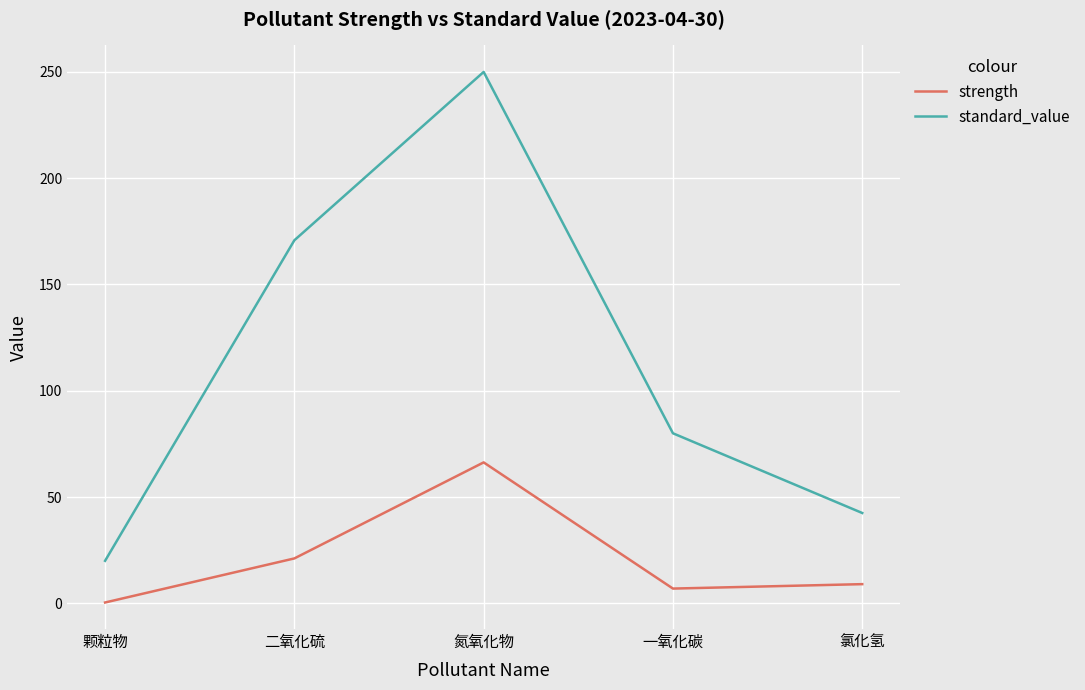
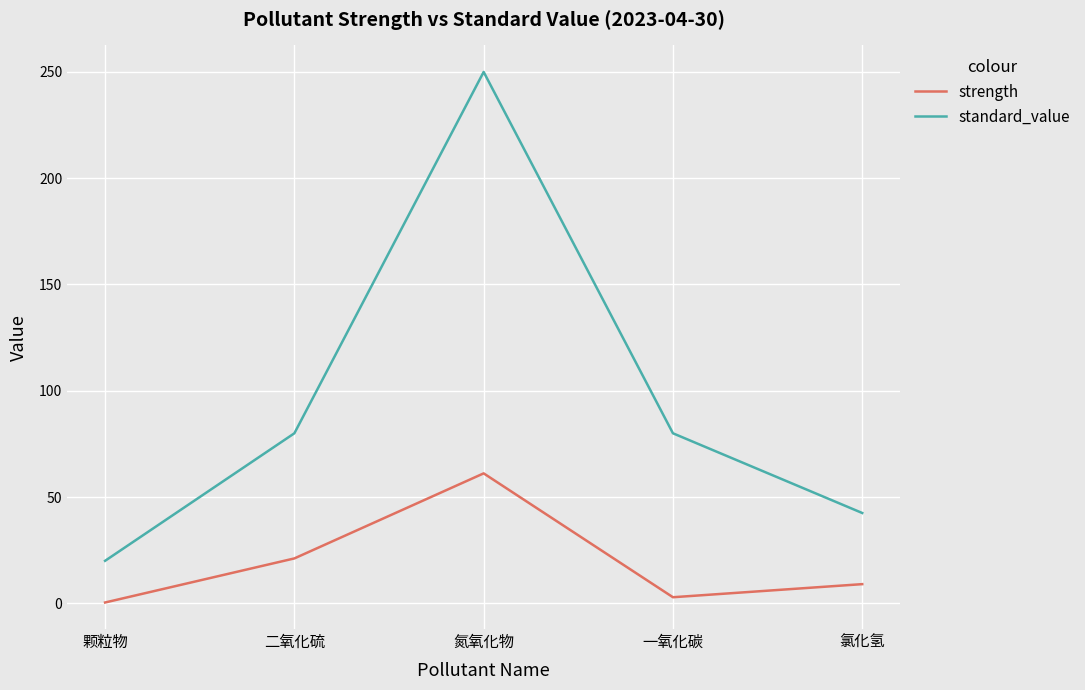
  {
    "strength": {
      "颗粒物": 0,
      "二氧化硫": 21,
-     "氮氧化物": 66,
-     "一氧化碳": 7,
+     "氮氧化物": 61,
+     "一氧化碳": 3,
      "氯化氢": 9
    },
    "standard_value": {
      "颗粒物": 20,
-     "二氧化硫": 171,
+     "二氧化硫": 80,
      "氮氧化物": 250,
      "一氧化碳": 80,
      "氯化氢": 43
    }
  }
